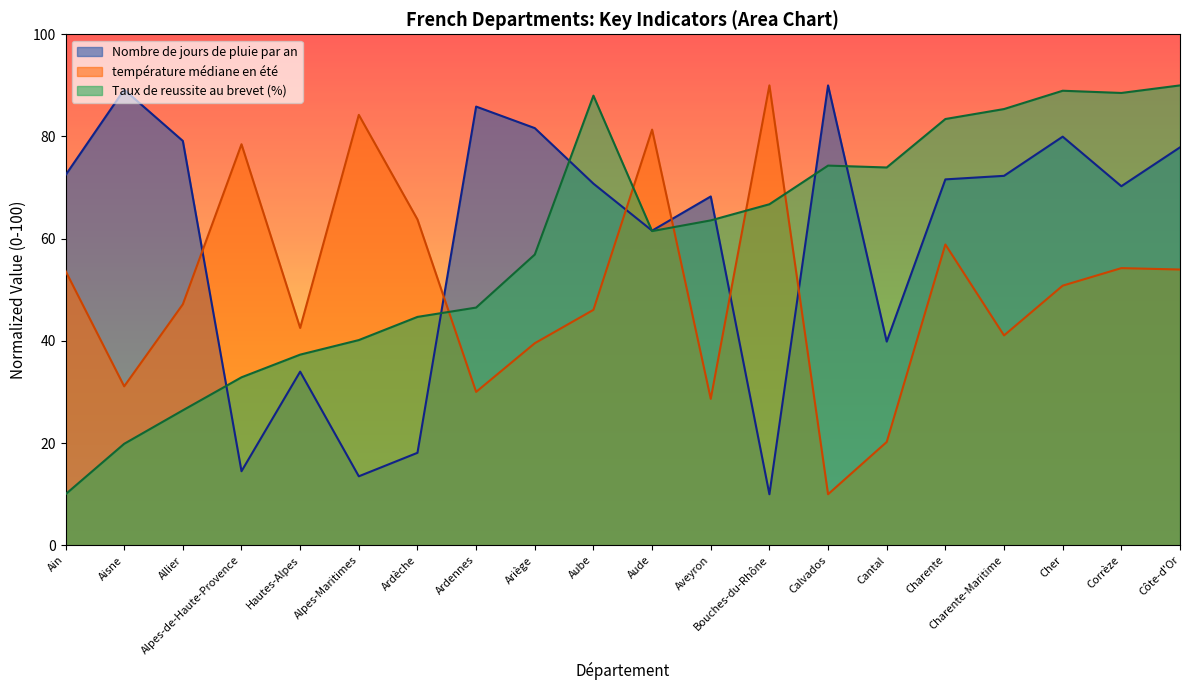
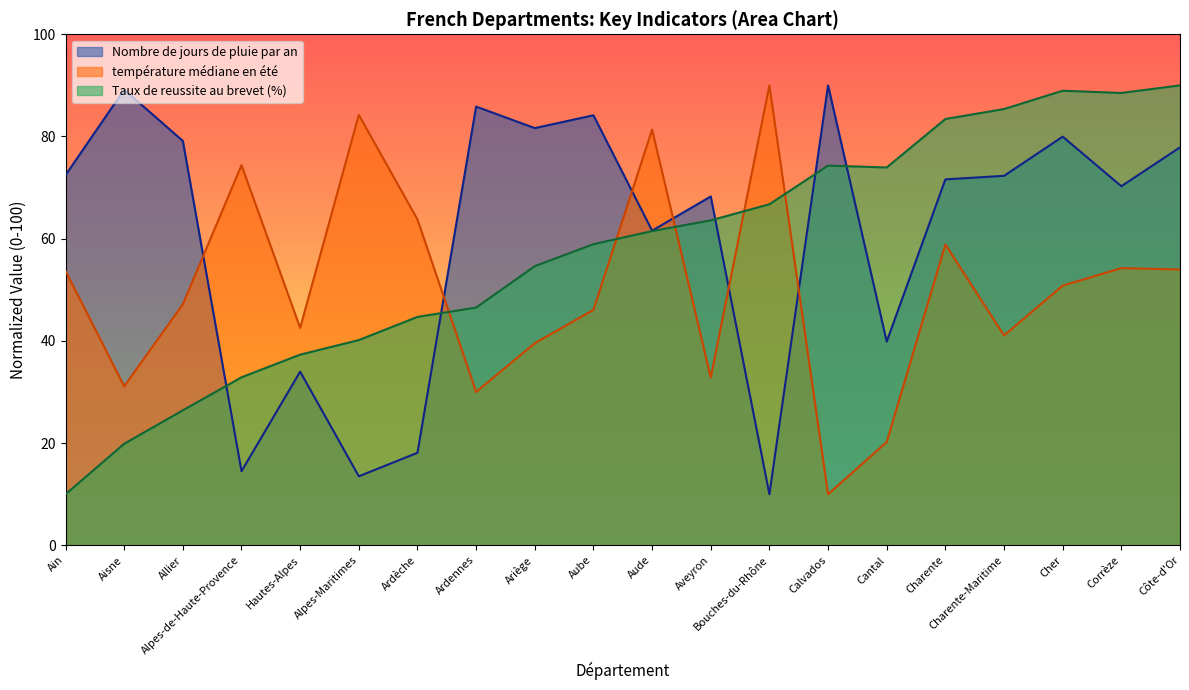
  {
    "Nombre de jours de pluie par an": {
      "Ain": 72,
      "Allier": 79,
      "Alpes-de-Haute-Provence": 15,
      "Hautes-Alpes": 34,
      "Alpes-Maritimes": 14,
      "Ardèche": 18,
      "Ardennes": 86,
      "Ariège": 82,
-     "Aube": 71,
+     "Aube": 84,
      "Aveyron": 68,
      "Bouches-du-Rhône": 10,
      "Calvados": 90,
      "Cantal": 40,
      "Charente": 72,
      "Charente-Maritime": 72,
      "Cher": 80,
      "Corrèze": 70,
      "Côte-d'Or": 78
    },
    "température médiane en été": {
      "Ain": 54,
      "Aisne": 31,
      "Allier": 47,
-     "Alpes-de-Haute-Provence": 78,
+     "Alpes-de-Haute-Provence": 74,
      "Hautes-Alpes": 43,
      "Alpes-Maritimes": 84,
      "Ardèche": 64,
      "Ardennes": 30,
      "Ariège": 40,
      "Aube": 46,
      "Aude": 81,
-     "Aveyron": 29,
+     "Aveyron": 33,
      "Bouches-du-Rhône": 90,
      "Calvados": 10,
      "Cantal": 20,
      "Charente": 59,
      "Charente-Maritime": 41,
      "Cher": 51,
      "Corrèze": 54,
      "Côte-d'Or": 54
    },
    "Taux de reussite au brevet (%)": {
      "Ain": 10,
      "Aisne": 20,
      "Allier": 26,
      "Alpes-de-Haute-Provence": 33,
      "Hautes-Alpes": 37,
      "Alpes-Maritimes": 40,
      "Ardèche": 45,
      "Ardennes": 47,
-     "Ariège": 57,
-     "Aube": 88,
+     "Ariège": 55,
+     "Aube": 59,
      "Aveyron": 64,
      "Bouches-du-Rhône": 67,
      "Calvados": 74,
      "Cantal": 74,
      "Charente": 83,
      "Charente-Maritime": 85,
      "Cher": 89,
      "Corrèze": 89,
      "Côte-d'Or": 90
    }
  }
